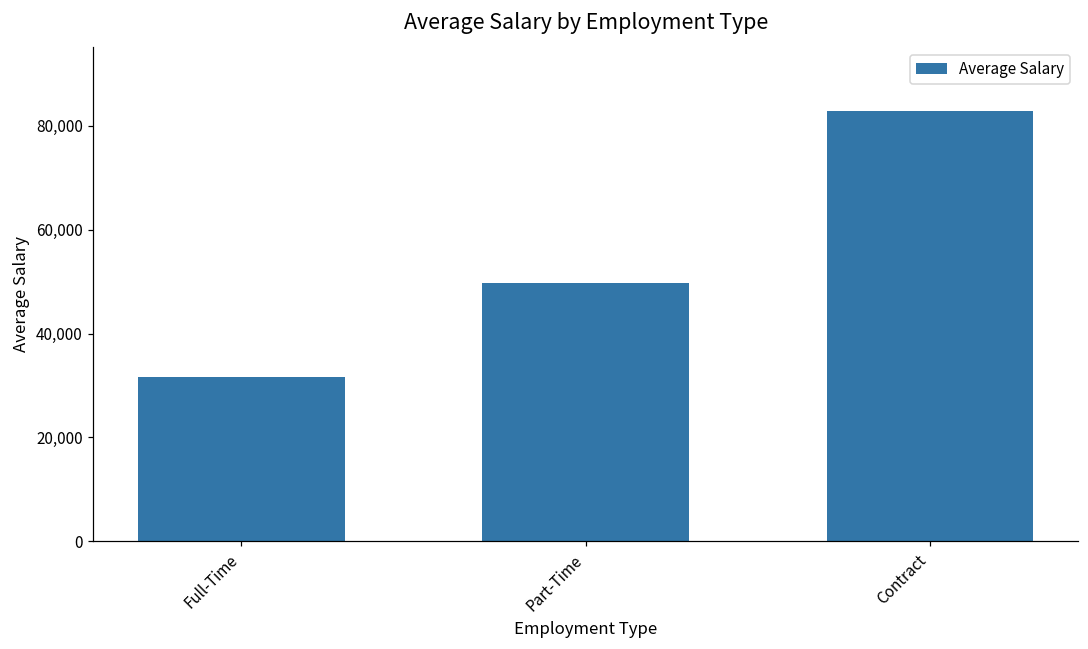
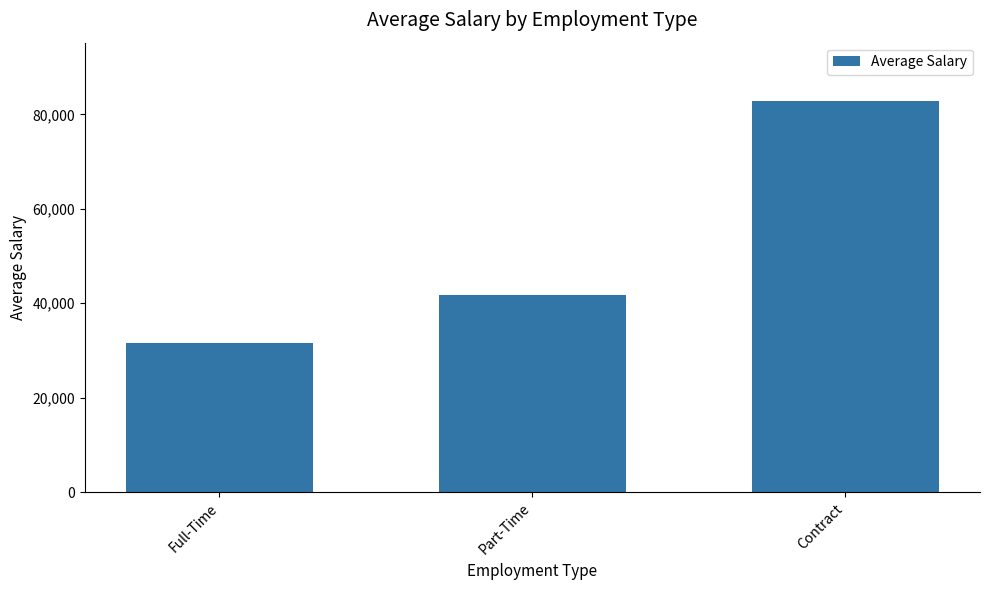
  {
    "Full-Time": "32,000",
-   "Part-Time": "50,000",
+   "Part-Time": "42,000",
    "Contract": "83,000"
  }
